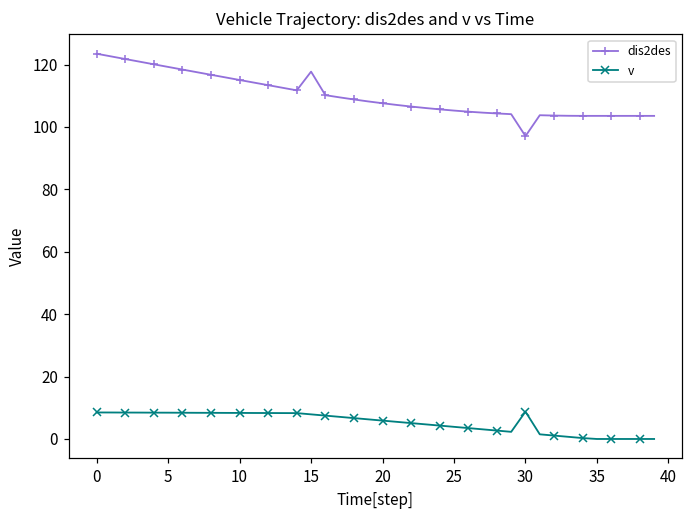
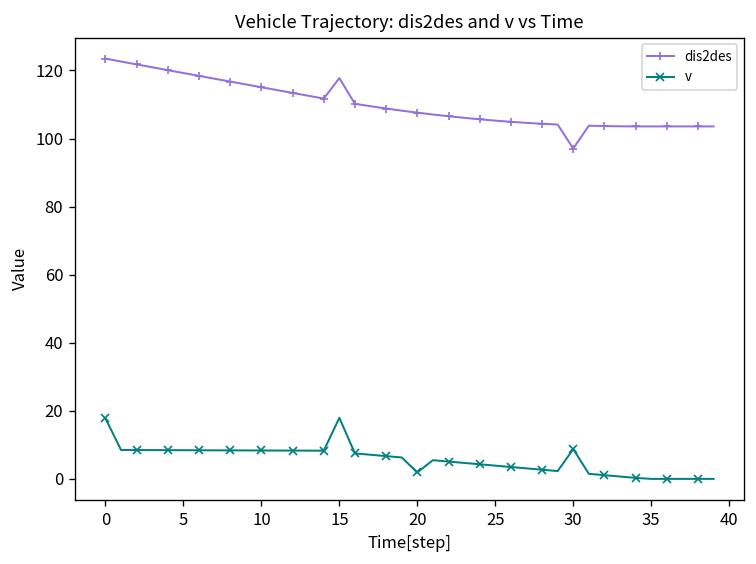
  {
    "dis2des": {
      "0": 123,
      "5": 119,
      "10": 115,
      "15": 118,
      "20": 108,
      "25": 105,
      "30": 97,
      "35": 104
    },
    "v": {
-     "0": 9,
+     "0": 18,
      "5": 8,
      "10": 8,
-     "15": 8,
-     "20": 6,
+     "15": 18,
+     "20": 2,
      "25": 4,
      "30": 9,
      "35": 0
    }
  }
